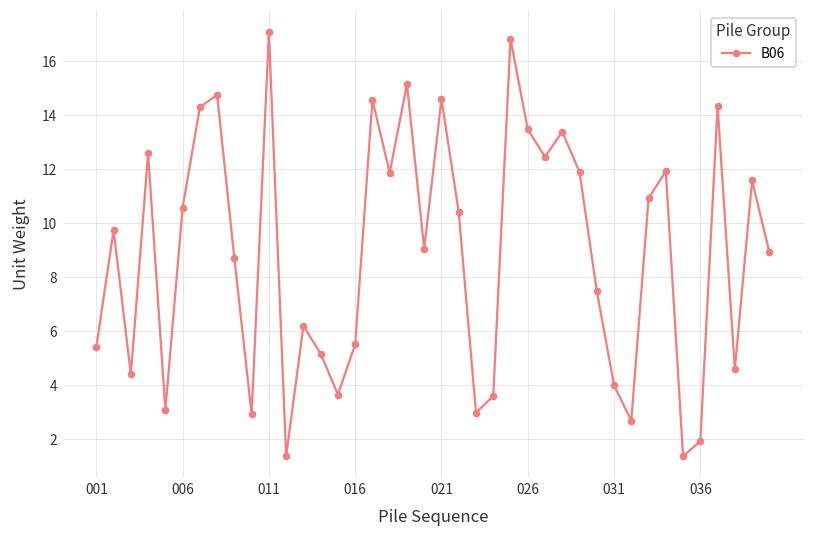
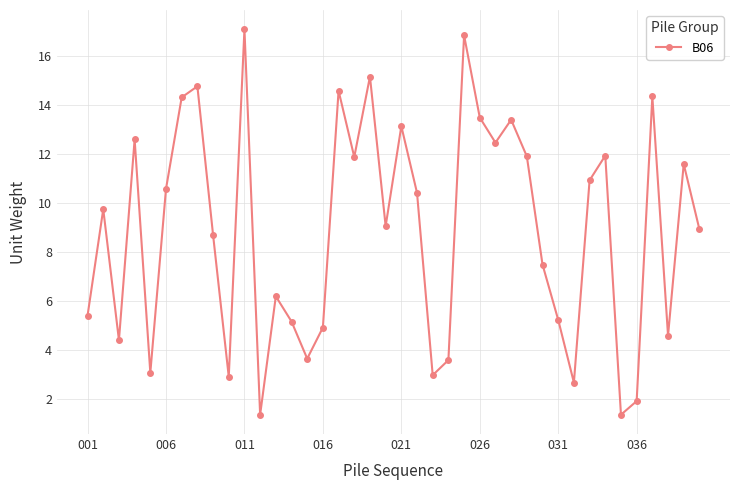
  {
    "001": 5.4,
    "006": 10.6,
    "011": 17.1,
-   "016": 5.5,
-   "021": 14.6,
+   "016": 4.9,
+   "021": 13.1,
    "026": 13.5,
-   "031": 4.0,
+   "031": 5.2,
    "036": 1.9
  }
